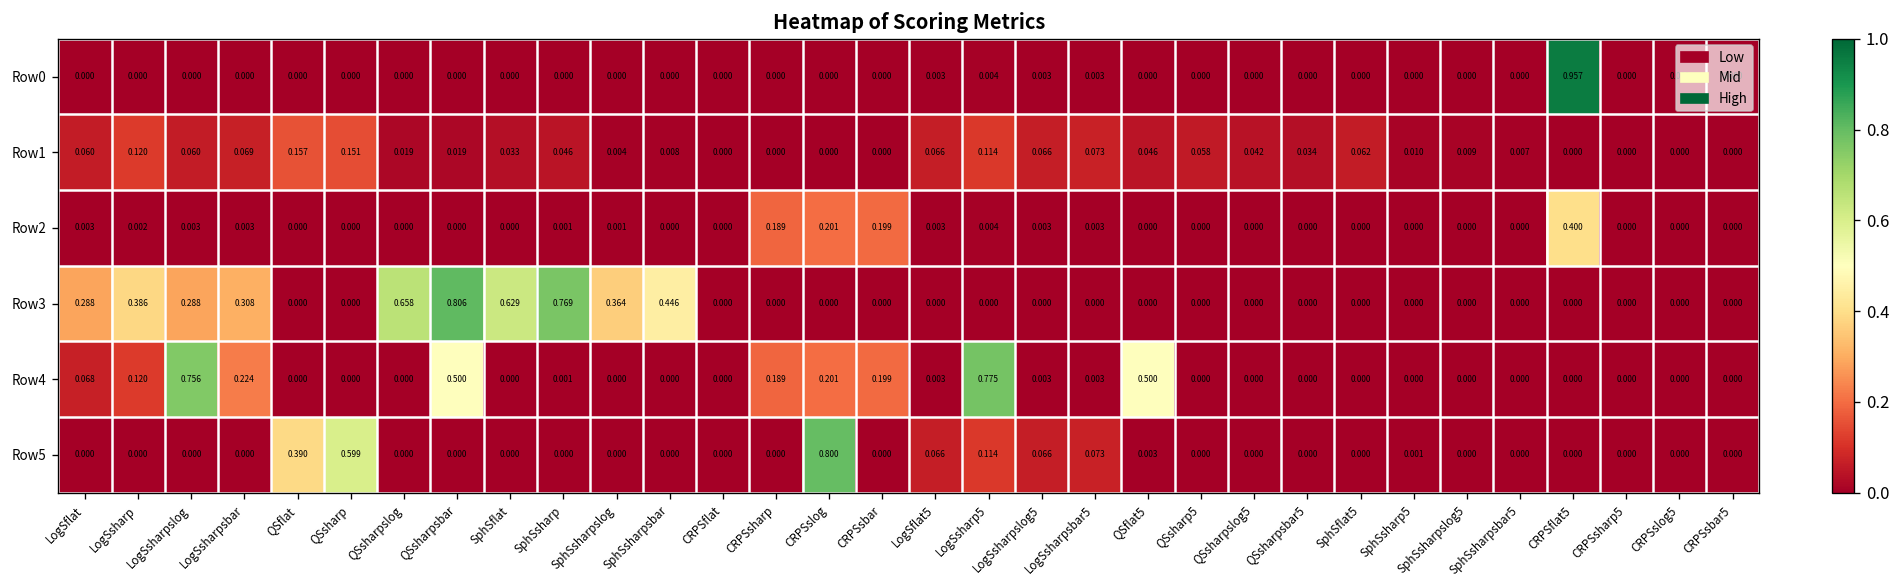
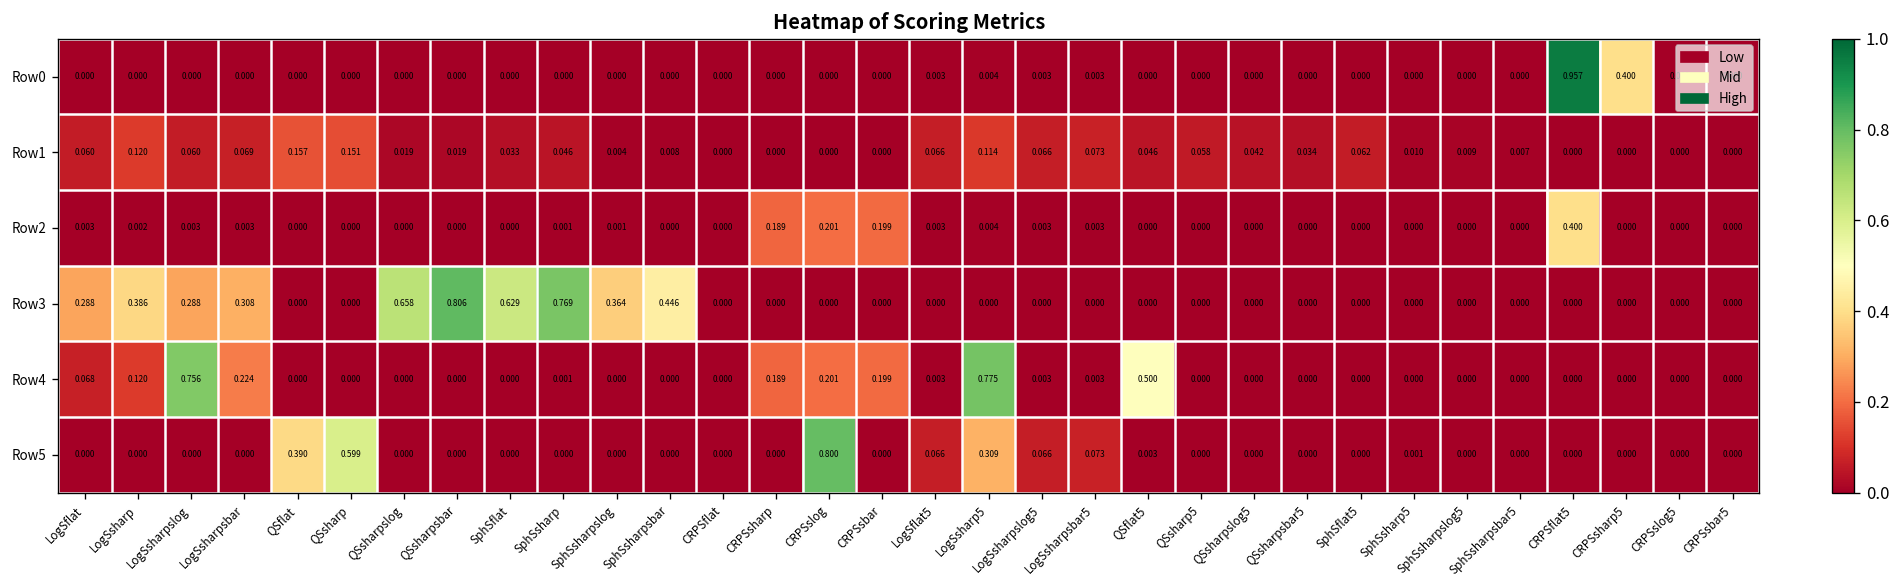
  {
    "Row0": {
      "LogSflat": 0.000,
      "LogSsharp": 0.000,
      "LogSsharpslog": 0.000,
      "LogSsharpsbar": 0.000,
      "QSflat": 0.000,
      "QSsharp": 0.000,
      "QSsharpslog": 0.000,
      "QSsharpsbar": 0.000,
      "SphSflat": 0.000,
      "SphSsharp": 0.000,
      "SphSsharpslog": 0.000,
      "SphSsharpsbar": 0.000,
      "CRPSflat": 0.000,
      "CRPSsharp": 0.000,
      "CRPSslog": 0.000,
      "CRPSsbar": 0.000,
      "LogSflat5": 0.003,
      "LogSsharp5": 0.004,
      "LogSsharpslog5": 0.003,
      "LogSsharpsbar5": 0.003,
      "QSflat5": 0.000,
      "QSsharp5": 0.000,
      "QSsharpslog5": 0.000,
      "QSsharpsbar5": 0.000,
      "SphSflat5": 0.000,
      "SphSsharp5": 0.000,
      "SphSsharpslog5": 0.000,
      "SphSsharpsbar5": 0.000,
      "CRPSflat5": 0.957,
-     "CRPSsharp5": 0.000
+     "CRPSsharp5": 0.400
    },
    "Row1": {
      "LogSflat": 0.060,
      "LogSsharp": 0.120,
      "LogSsharpslog": 0.060,
      "LogSsharpsbar": 0.069,
      "QSflat": 0.157,
      "QSsharp": 0.151,
      "QSsharpslog": 0.019,
      "QSsharpsbar": 0.019,
      "SphSflat": 0.033,
      "SphSsharp": 0.046,
      "SphSsharpslog": 0.004,
      "SphSsharpsbar": 0.008,
      "CRPSflat": 0.000,
      "CRPSsharp": 0.000,
      "CRPSslog": 0.000,
      "CRPSsbar": 0.000,
      "LogSflat5": 0.066,
      "LogSsharp5": 0.114,
      "LogSsharpslog5": 0.066,
      "LogSsharpsbar5": 0.073,
      "QSflat5": 0.046,
      "QSsharp5": 0.058,
      "QSsharpslog5": 0.042,
      "QSsharpsbar5": 0.034,
      "SphSflat5": 0.062,
      "SphSsharp5": 0.010,
      "SphSsharpslog5": 0.009,
      "SphSsharpsbar5": 0.007,
      "CRPSflat5": 0.000,
      "CRPSsharp5": 0.000,
      "CRPSslog5": 0.000,
      "CRPSsbar5": 0.000
    },
    "Row2": {
      "LogSflat": 0.003,
      "LogSsharp": 0.002,
      "LogSsharpslog": 0.003,
      "LogSsharpsbar": 0.003,
      "QSflat": 0.000,
      "QSsharp": 0.000,
      "QSsharpslog": 0.000,
      "QSsharpsbar": 0.000,
      "SphSflat": 0.000,
      "SphSsharp": 0.001,
      "SphSsharpslog": 0.001,
      "SphSsharpsbar": 0.000,
      "CRPSflat": 0.000,
      "CRPSsharp": 0.189,
      "CRPSslog": 0.201,
      "CRPSsbar": 0.199,
      "LogSflat5": 0.003,
      "LogSsharp5": 0.004,
      "LogSsharpslog5": 0.003,
      "LogSsharpsbar5": 0.003,
      "QSflat5": 0.000,
      "QSsharp5": 0.000,
      "QSsharpslog5": 0.000,
      "QSsharpsbar5": 0.000,
      "SphSflat5": 0.000,
      "SphSsharp5": 0.000,
      "SphSsharpslog5": 0.000,
      "SphSsharpsbar5": 0.000,
      "CRPSflat5": 0.400,
      "CRPSsharp5": 0.000,
      "CRPSslog5": 0.000,
      "CRPSsbar5": 0.000
    },
    "Row3": {
      "LogSflat": 0.288,
      "LogSsharp": 0.386,
      "LogSsharpslog": 0.288,
      "LogSsharpsbar": 0.308,
      "QSflat": 0.000,
      "QSsharp": 0.000,
      "QSsharpslog": 0.658,
      "QSsharpsbar": 0.806,
      "SphSflat": 0.629,
      "SphSsharp": 0.769,
      "SphSsharpslog": 0.364,
      "SphSsharpsbar": 0.446,
      "CRPSflat": 0.000,
      "CRPSsharp": 0.000,
      "CRPSslog": 0.000,
      "CRPSsbar": 0.000,
      "LogSflat5": 0.000,
      "LogSsharp5": 0.000,
      "LogSsharpslog5": 0.000,
      "LogSsharpsbar5": 0.000,
      "QSflat5": 0.000,
      "QSsharp5": 0.000,
      "QSsharpslog5": 0.000,
      "QSsharpsbar5": 0.000,
      "SphSflat5": 0.000,
      "SphSsharp5": 0.000,
      "SphSsharpslog5": 0.000,
      "SphSsharpsbar5": 0.000,
      "CRPSflat5": 0.000,
      "CRPSsharp5": 0.000,
      "CRPSslog5": 0.000,
      "CRPSsbar5": 0.000
    },
    "Row4": {
      "LogSflat": 0.068,
      "LogSsharp": 0.120,
      "LogSsharpslog": 0.756,
      "LogSsharpsbar": 0.224,
      "QSflat": 0.000,
      "QSsharp": 0.000,
      "QSsharpslog": 0.000,
-     "QSsharpsbar": 0.500,
+     "QSsharpsbar": 0.000,
      "SphSflat": 0.000,
      "SphSsharp": 0.001,
      "SphSsharpslog": 0.000,
      "SphSsharpsbar": 0.000,
      "CRPSflat": 0.000,
      "CRPSsharp": 0.189,
      "CRPSslog": 0.201,
      "CRPSsbar": 0.199,
      "LogSflat5": 0.003,
      "LogSsharp5": 0.775,
      "LogSsharpslog5": 0.003,
      "LogSsharpsbar5": 0.003,
      "QSflat5": 0.500,
      "QSsharp5": 0.000,
      "QSsharpslog5": 0.000,
      "QSsharpsbar5": 0.000,
      "SphSflat5": 0.000,
      "SphSsharp5": 0.000,
      "SphSsharpslog5": 0.000,
      "SphSsharpsbar5": 0.000,
      "CRPSflat5": 0.000,
      "CRPSsharp5": 0.000,
      "CRPSslog5": 0.000,
      "CRPSsbar5": 0.000
    },
    "Row5": {
      "LogSflat": 0.000,
      "LogSsharp": 0.000,
      "LogSsharpslog": 0.000,
      "LogSsharpsbar": 0.000,
      "QSflat": 0.390,
      "QSsharp": 0.599,
      "QSsharpslog": 0.000,
      "QSsharpsbar": 0.000,
      "SphSflat": 0.000,
      "SphSsharp": 0.000,
      "SphSsharpslog": 0.000,
      "SphSsharpsbar": 0.000,
      "CRPSflat": 0.000,
      "CRPSsharp": 0.000,
      "CRPSslog": 0.800,
      "CRPSsbar": 0.000,
      "LogSflat5": 0.066,
-     "LogSsharp5": 0.114,
+     "LogSsharp5": 0.309,
      "LogSsharpslog5": 0.066,
      "LogSsharpsbar5": 0.073,
      "QSflat5": 0.003,
      "QSsharp5": 0.000,
      "QSsharpslog5": 0.000,
      "QSsharpsbar5": 0.000,
      "SphSflat5": 0.000,
      "SphSsharp5": 0.001,
      "SphSsharpslog5": 0.000,
      "SphSsharpsbar5": 0.000,
      "CRPSflat5": 0.000,
      "CRPSsharp5": 0.000,
      "CRPSslog5": 0.000,
      "CRPSsbar5": 0.000
    }
  }
